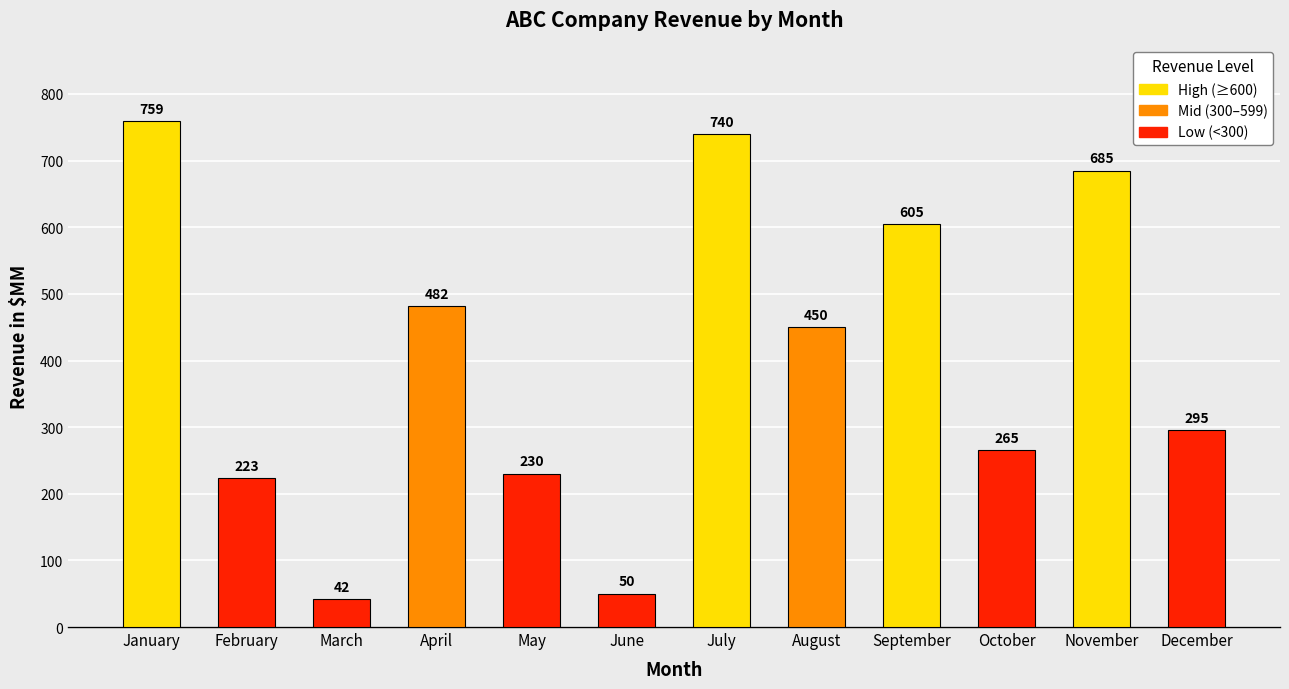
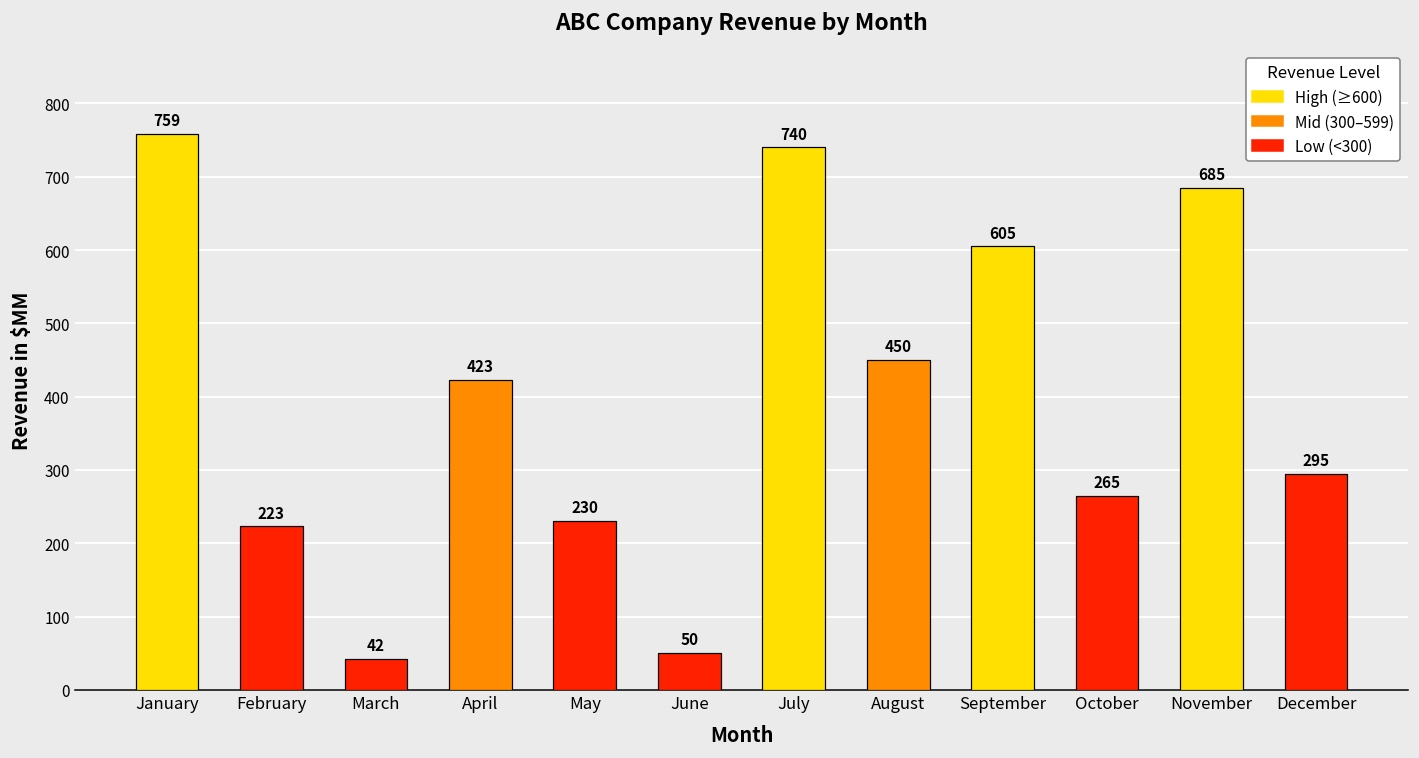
  {
    "January": 759,
    "February": 223,
    "March": 42,
-   "April": 482,
+   "April": 423,
    "May": 230,
    "June": 50,
    "July": 740,
    "August": 450,
    "September": 605,
    "October": 265,
    "November": 685,
    "December": 295
  }
